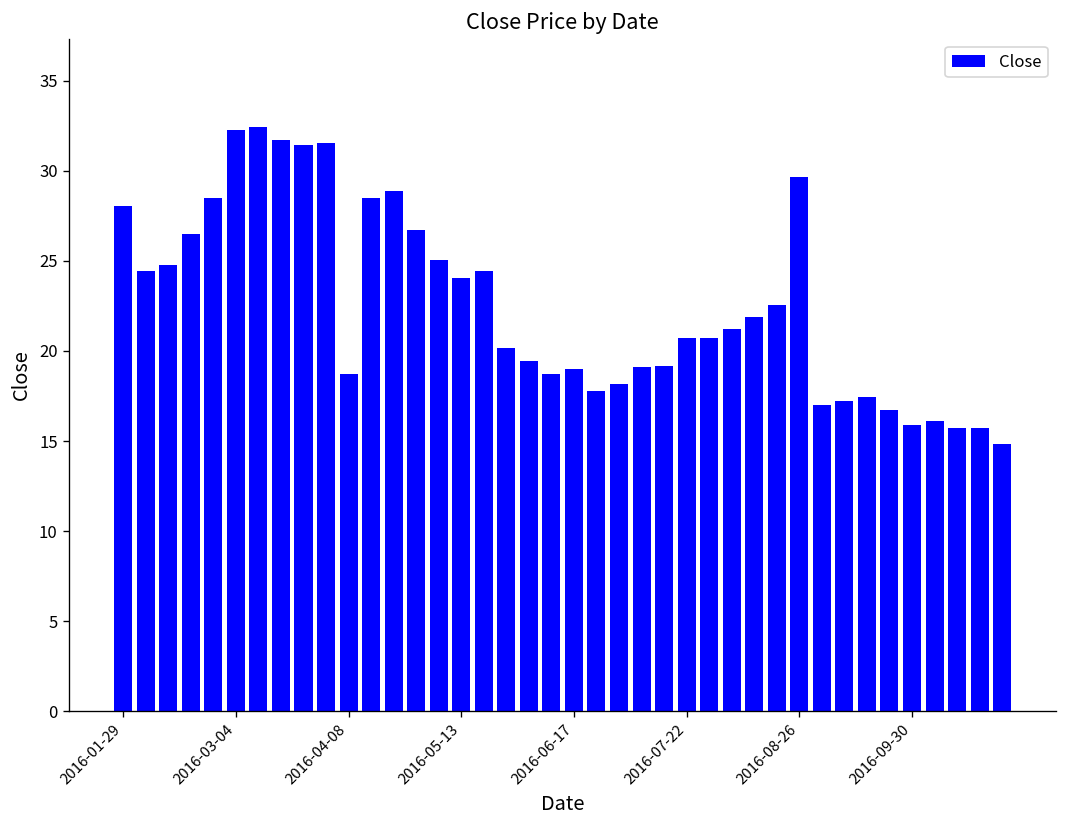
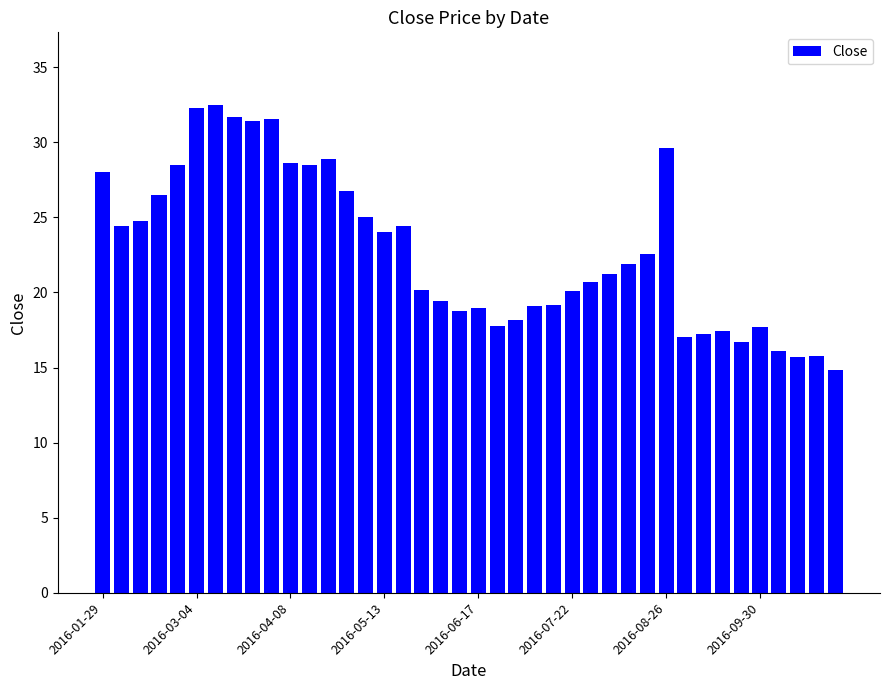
  {
    "2016-01-29": 28.1,
    "2016-03-04": 32.3,
-   "2016-04-08": 18.7,
+   "2016-04-08": 28.6,
    "2016-05-13": 24.0,
    "2016-06-17": 19.0,
-   "2016-07-22": 20.7,
+   "2016-07-22": 20.1,
    "2016-08-26": 29.6,
-   "2016-09-30": 15.9
+   "2016-09-30": 17.7
  }
